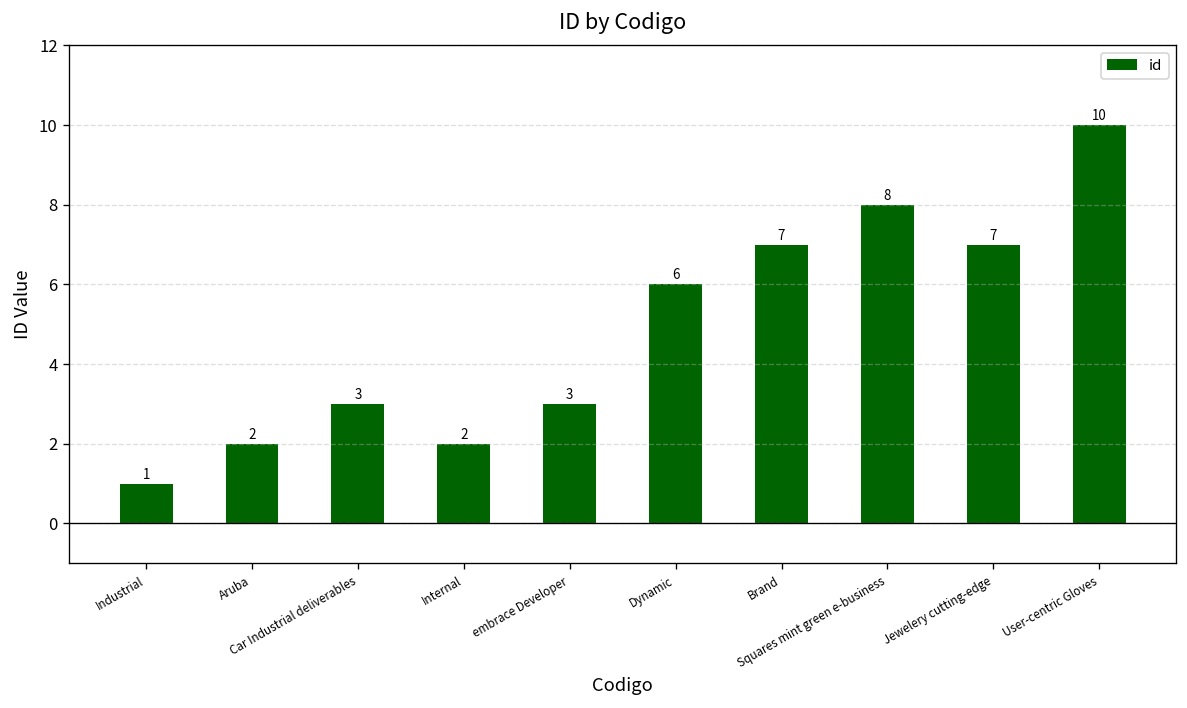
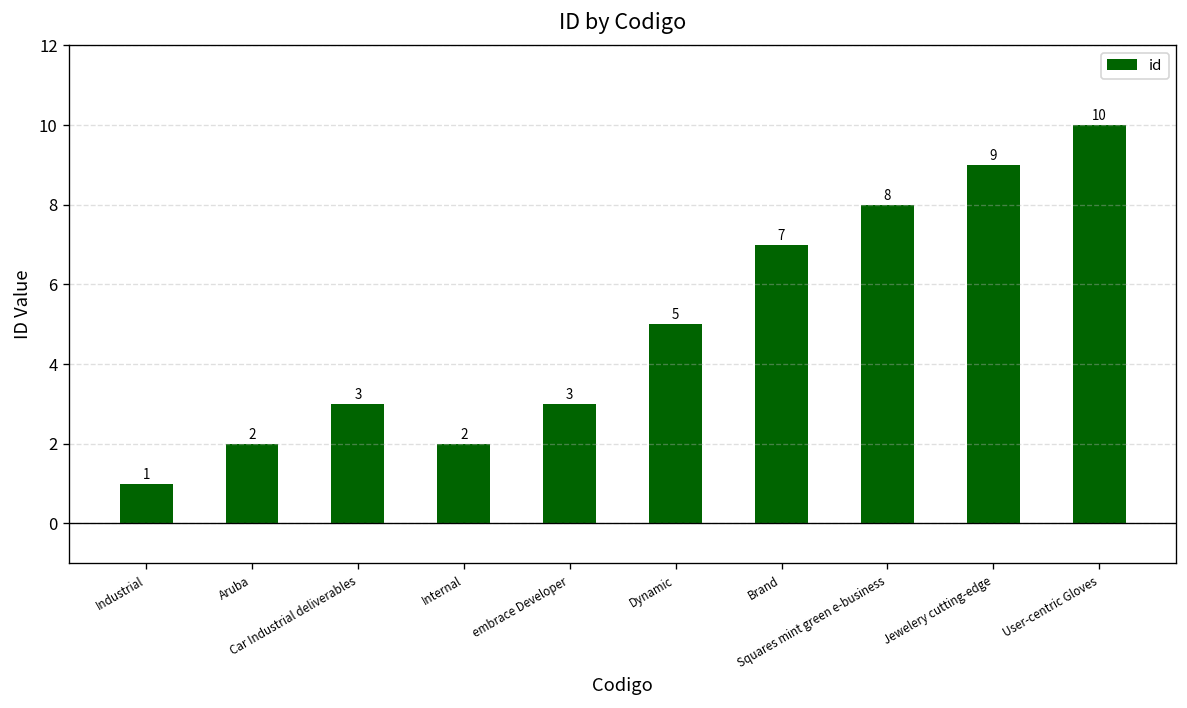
  {
    "Industrial": 1,
    "Aruba": 2,
    "Car Industrial deliverables": 3,
    "Internal": 2,
    "embrace Developer": 3,
-   "Dynamic": 6,
+   "Dynamic": 5,
    "Brand": 7,
    "Squares mint green e-business": 8,
-   "Jewelery cutting-edge": 7,
+   "Jewelery cutting-edge": 9,
    "User-centric Gloves": 10
  }
